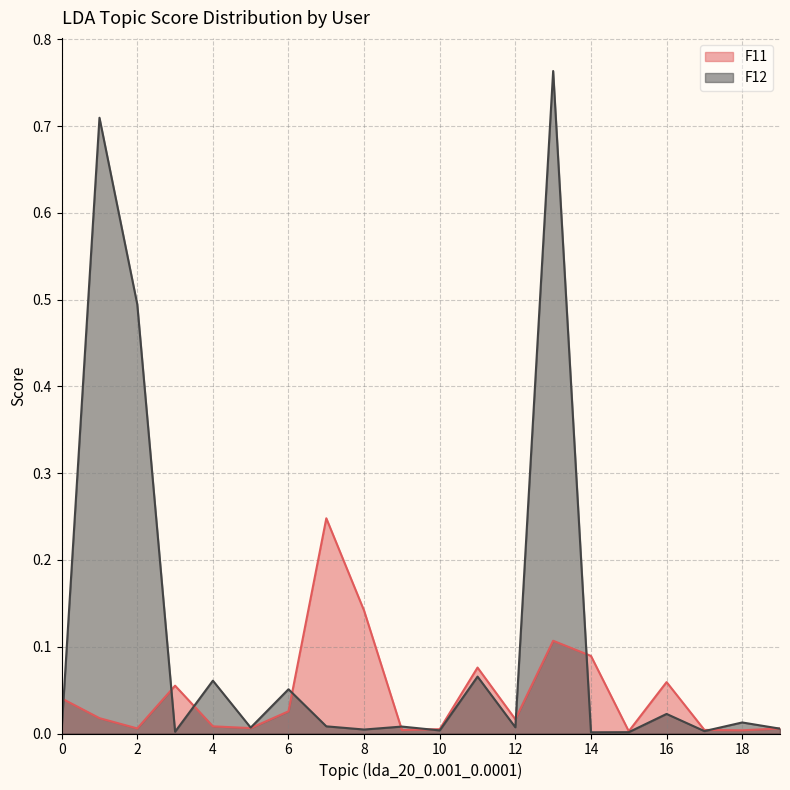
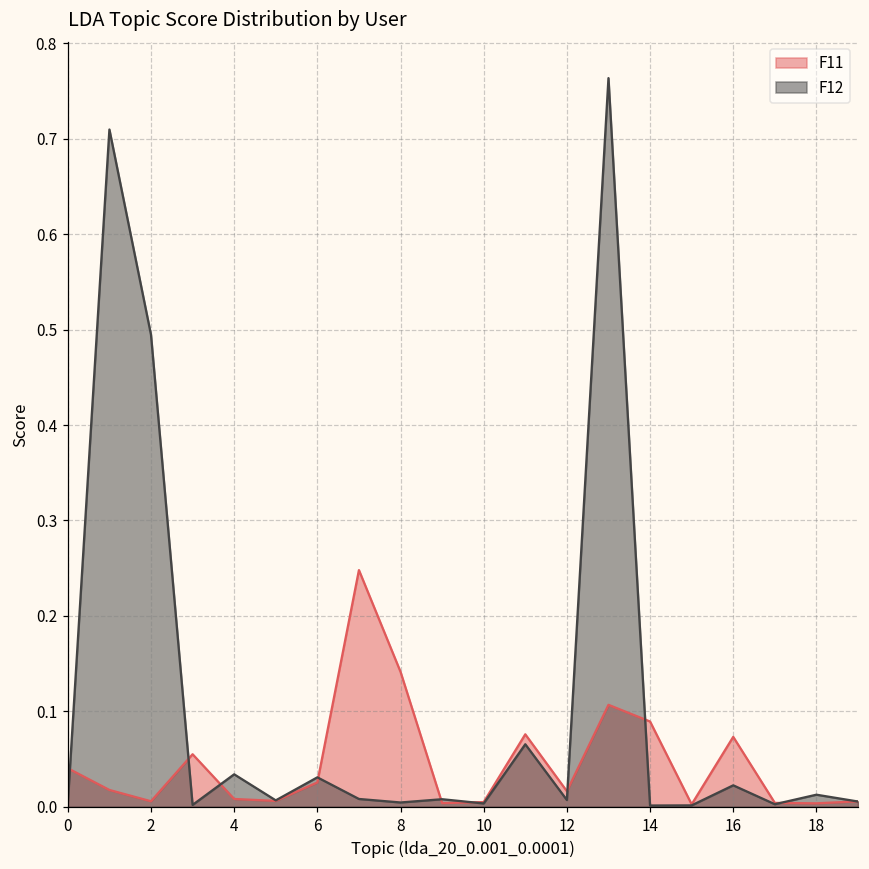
  {
    "F11": {
      "0": 0.04,
      "2": 0.01,
      "4": 0.01,
      "6": 0.03,
      "8": 0.14,
      "12": 0.02,
      "14": 0.09,
-     "16": 0.06,
+     "16": 0.07,
      "18": 0.00
    },
    "F12": {
      "0": 0.00,
      "2": 0.49,
-     "4": 0.06,
-     "6": 0.05,
+     "4": 0.03,
+     "6": 0.03,
      "8": 0.00,
      "12": 0.01,
      "14": 0.00,
      "16": 0.02,
      "18": 0.01
    }
  }
